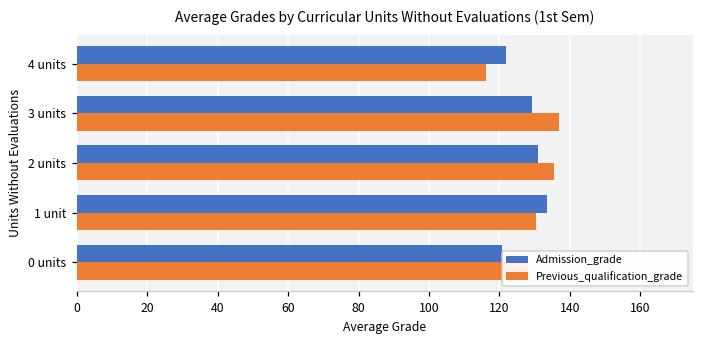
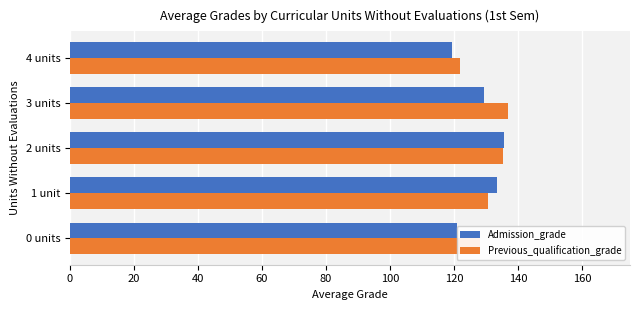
  {
    "Admission_grade": {
-     "4 units": 122,
+     "4 units": 119,
      "3 units": 129,
-     "2 units": 131,
+     "2 units": 136,
      "1 unit": 133
    },
    "Previous_qualification_grade": {
-     "4 units": 116,
+     "4 units": 122,
      "3 units": 137,
      "2 units": 135,
      "1 unit": 131
    }
  }
